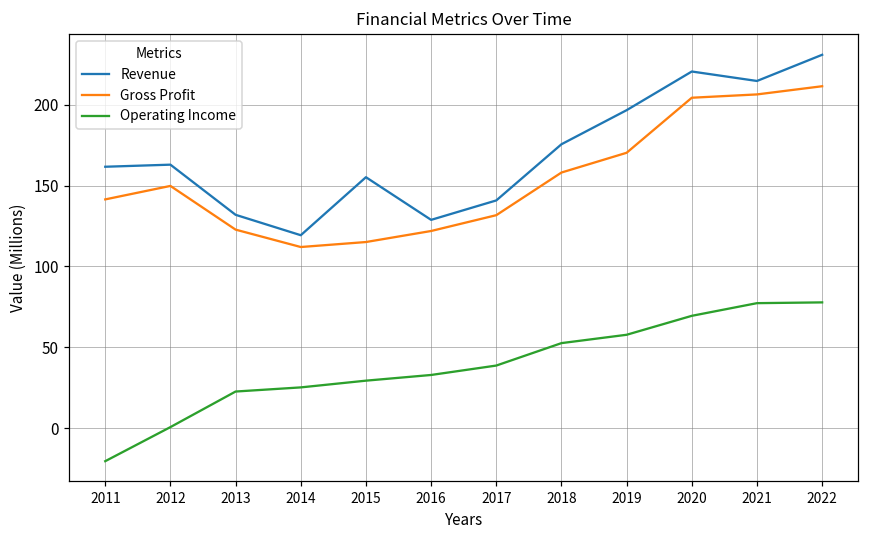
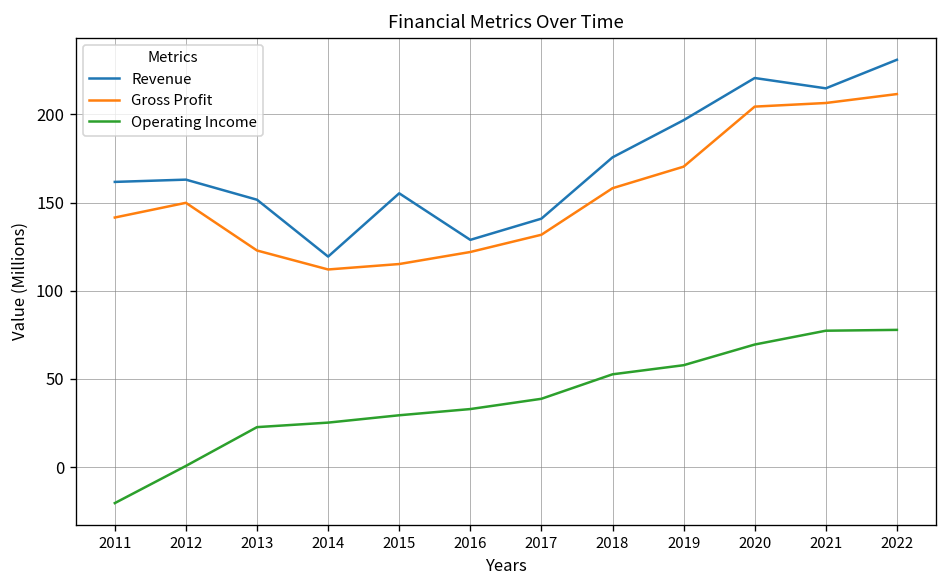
  {
    "Revenue": {
      "2011": 162,
      "2012": 163,
-     "2013": 132,
+     "2013": 152,
      "2014": 119,
      "2015": 155,
      "2016": 129,
      "2017": 141,
      "2018": 176,
      "2019": 197,
      "2020": 221,
      "2021": 215,
      "2022": 231
    },
    "Gross Profit": {
      "2011": 141,
      "2012": 150,
      "2013": 123,
      "2014": 112,
      "2015": 115,
      "2016": 122,
      "2017": 132,
      "2018": 158,
      "2019": 170,
      "2020": 204,
      "2021": 206,
      "2022": 211
    },
    "Operating Income": {
      "2011": -20,
      "2012": 1,
      "2013": 23,
      "2014": 25,
      "2015": 29,
      "2016": 33,
      "2017": 39,
      "2018": 53,
      "2019": 58,
      "2020": 69,
      "2021": 77,
      "2022": 78
    }
  }
